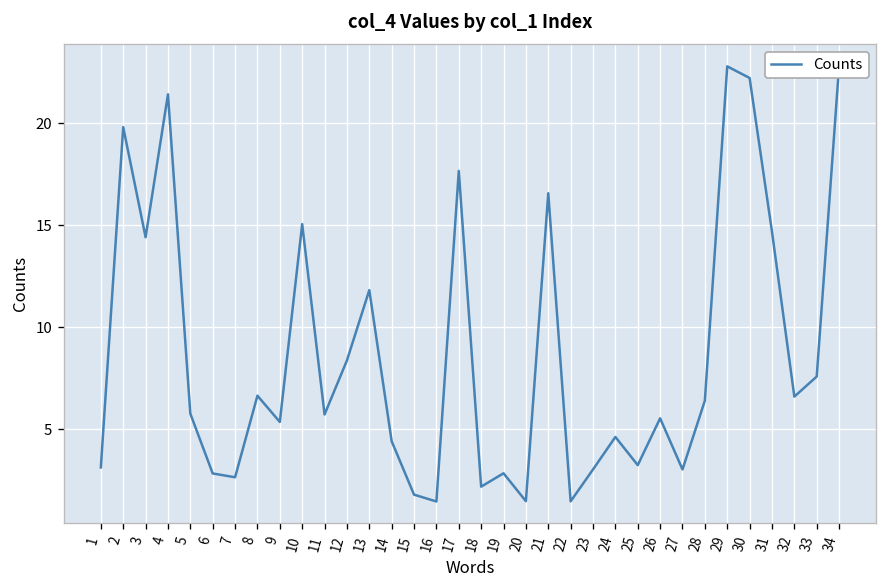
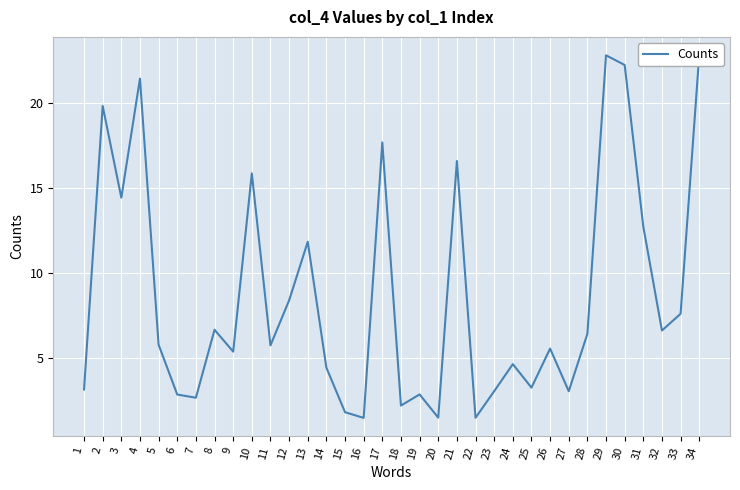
  {
    "1": 3.1,
    "2": 19.8,
    "3": 14.4,
    "4": 21.4,
    "5": 5.8,
    "6": 2.8,
    "7": 2.6,
    "8": 6.6,
    "9": 5.4,
-   "10": 15.1,
+   "10": 15.8,
    "11": 5.7,
    "12": 8.4,
    "13": 11.8,
    "14": 4.4,
    "15": 1.8,
    "16": 1.5,
    "17": 17.7,
    "18": 2.2,
    "19": 2.8,
    "20": 1.5,
    "21": 16.6,
    "22": 1.5,
    "23": 3.0,
    "24": 4.6,
    "25": 3.2,
    "26": 5.5,
    "27": 3.0,
    "28": 6.4,
    "29": 22.8,
    "30": 22.2,
-   "31": 14.7,
+   "31": 12.7,
    "32": 6.6,
    "33": 7.6
  }
